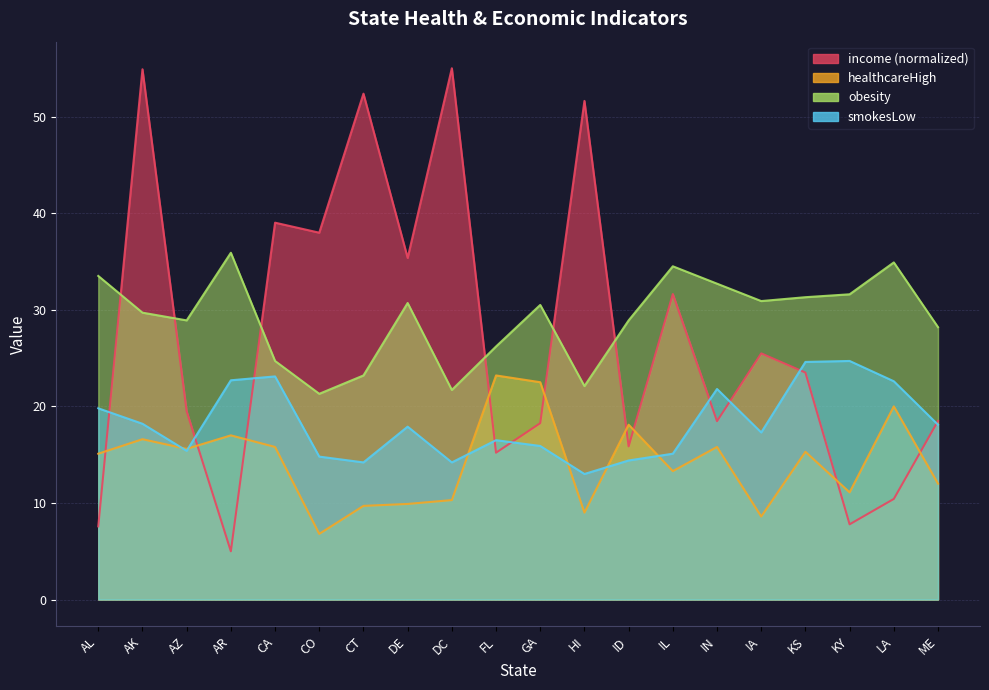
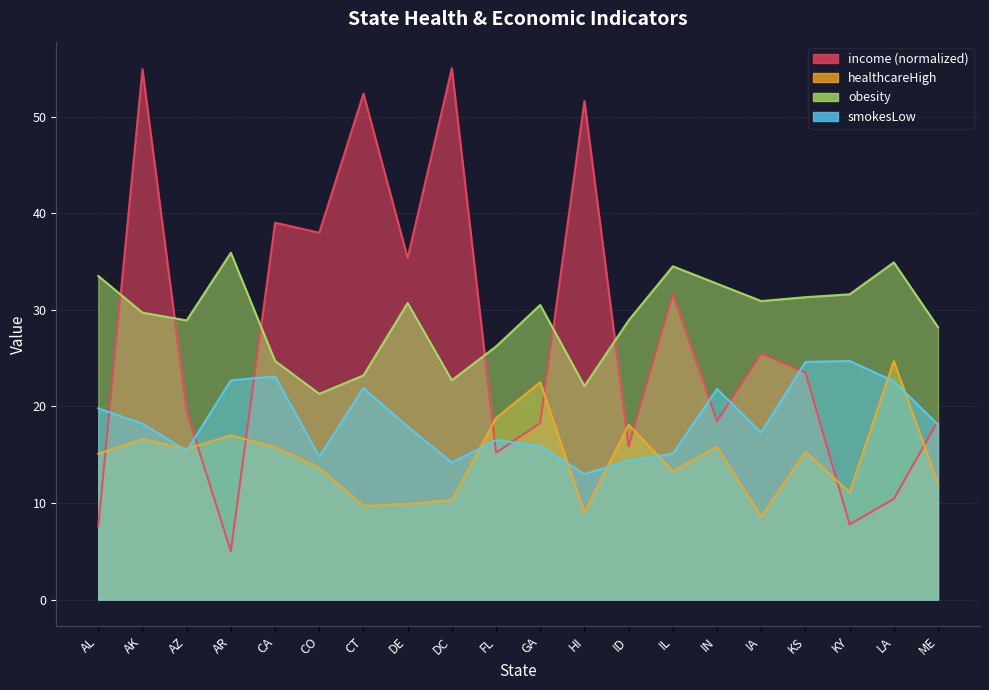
  {
    "income (normalized)": {
      "AL": 8,
      "AK": 55,
      "AZ": 19,
      "AR": 5,
      "CA": 39,
      "CO": 38,
      "CT": 52,
      "DE": 35,
      "DC": 55,
      "FL": 15,
      "GA": 18,
      "HI": 52,
      "ID": 16,
      "IL": 32,
      "IN": 18,
      "IA": 25,
      "KS": 23,
      "KY": 8,
      "LA": 10,
      "ME": 18
    },
    "healthcareHigh": {
      "AL": 15,
      "AK": 17,
      "AR": 17,
      "CA": 16,
-     "CO": 7,
+     "CO": 14,
      "CT": 10,
      "DE": 10,
      "DC": 10,
-     "FL": 23,
+     "FL": 19,
      "GA": 23,
      "HI": 9,
      "ID": 18,
      "IL": 13,
      "IN": 16,
      "IA": 9,
      "KS": 15,
      "KY": 11,
-     "LA": 20,
+     "LA": 25,
      "ME": 12
    },
    "obesity": {
      "AL": 34,
      "AK": 30,
      "AZ": 29,
      "AR": 36,
      "CA": 25,
      "CO": 21,
      "CT": 23,
      "DE": 31,
-     "DC": 22,
+     "DC": 23,
      "FL": 26,
      "GA": 31,
      "HI": 22,
      "ID": 29,
      "IL": 35,
      "IN": 33,
      "IA": 31,
      "KS": 31,
      "KY": 32,
      "LA": 35,
      "ME": 28
    },
    "smokesLow": {
      "AL": 20,
      "AK": 18,
      "AR": 23,
      "CA": 23,
      "CO": 15,
-     "CT": 14,
+     "CT": 22,
      "DE": 18,
      "DC": 14,
      "FL": 17,
      "GA": 16,
      "HI": 13,
      "ID": 14,
      "IL": 15,
      "IN": 22,
      "IA": 17,
      "KS": 25,
      "KY": 25,
      "LA": 23,
      "ME": 18
    }
  }
